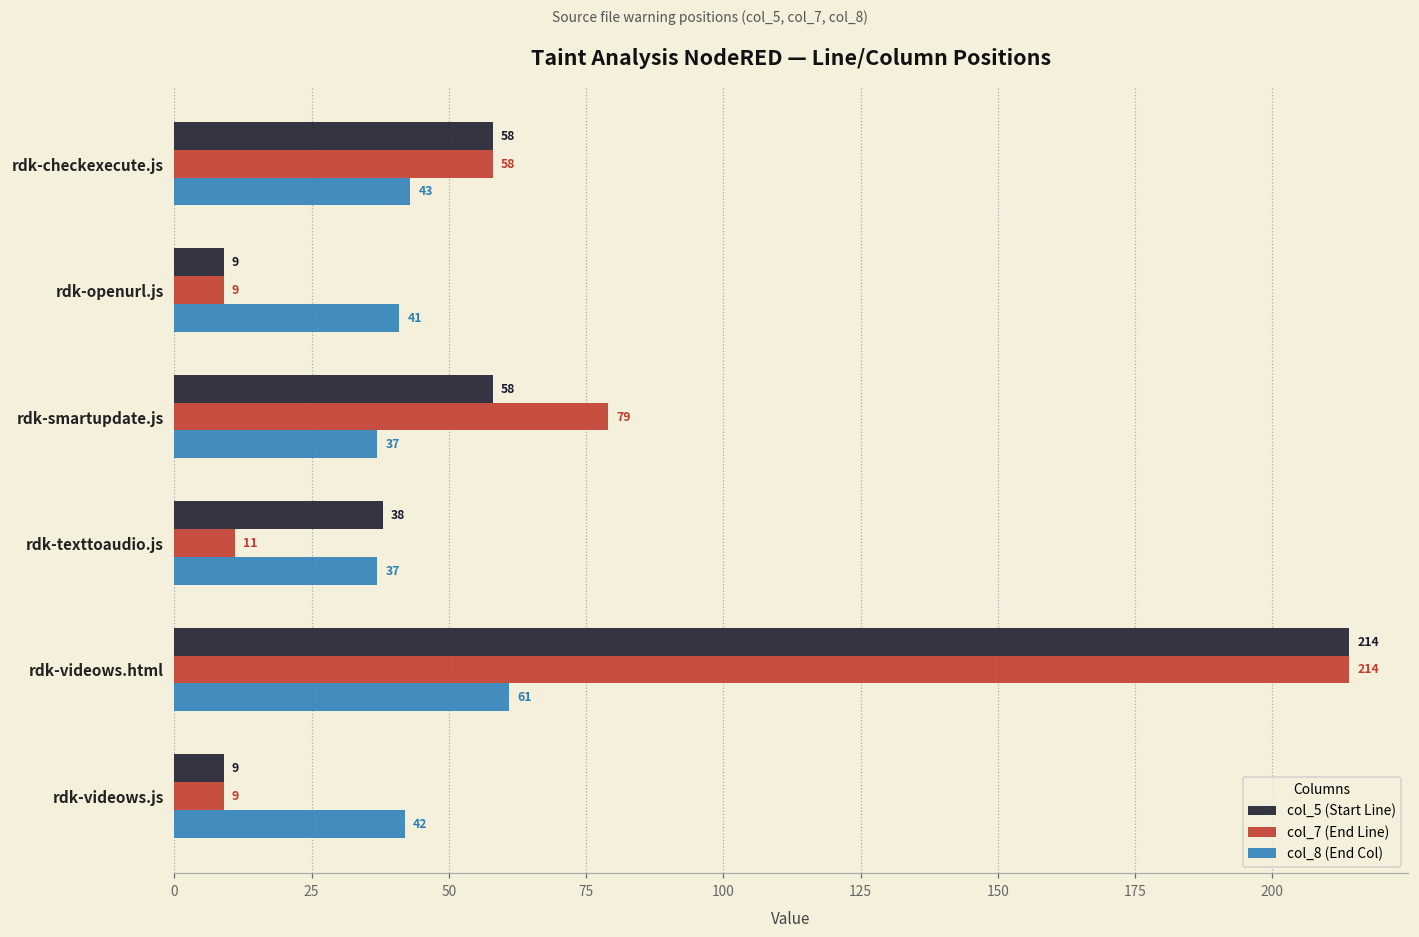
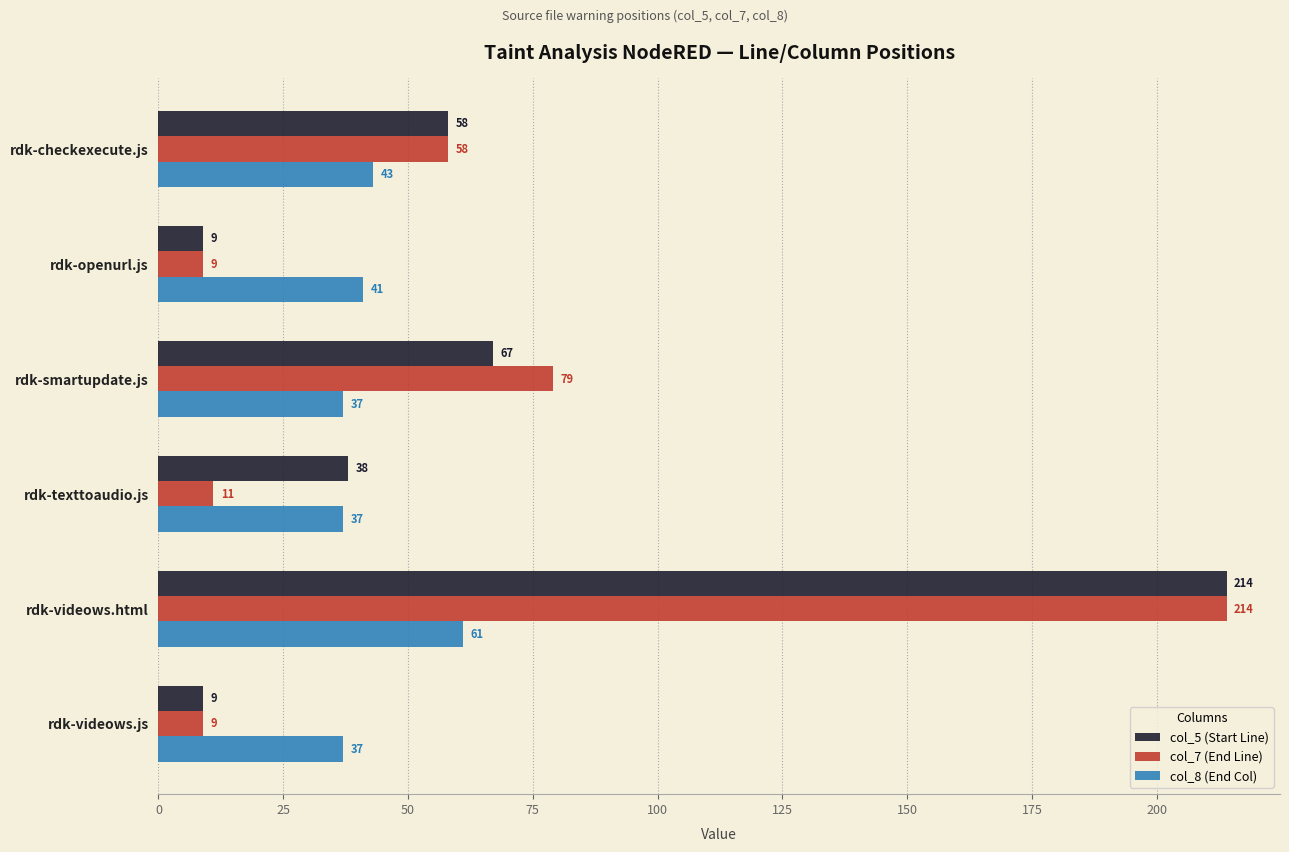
  {
    "col_5 (Start Line)": {
      "rdk-checkexecute.js": 58,
      "rdk-openurl.js": 9,
-     "rdk-smartupdate.js": 58,
+     "rdk-smartupdate.js": 67,
      "rdk-texttoaudio.js": 38,
      "rdk-videows.html": 214,
      "rdk-videows.js": 9
    },
    "col_7 (End Line)": {
      "rdk-checkexecute.js": 58,
      "rdk-openurl.js": 9,
      "rdk-smartupdate.js": 79,
      "rdk-texttoaudio.js": 11,
      "rdk-videows.html": 214,
      "rdk-videows.js": 9
    },
    "col_8 (End Col)": {
      "rdk-checkexecute.js": 43,
      "rdk-openurl.js": 41,
      "rdk-smartupdate.js": 37,
      "rdk-texttoaudio.js": 37,
      "rdk-videows.html": 61,
-     "rdk-videows.js": 42
+     "rdk-videows.js": 37
    }
  }
